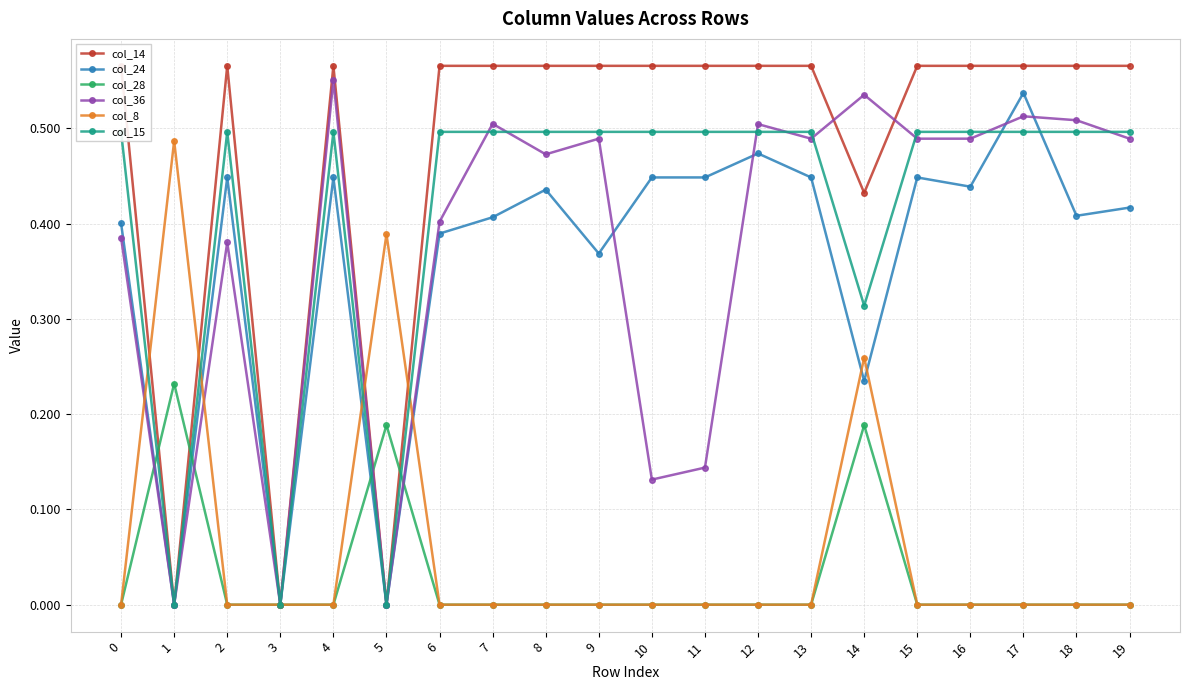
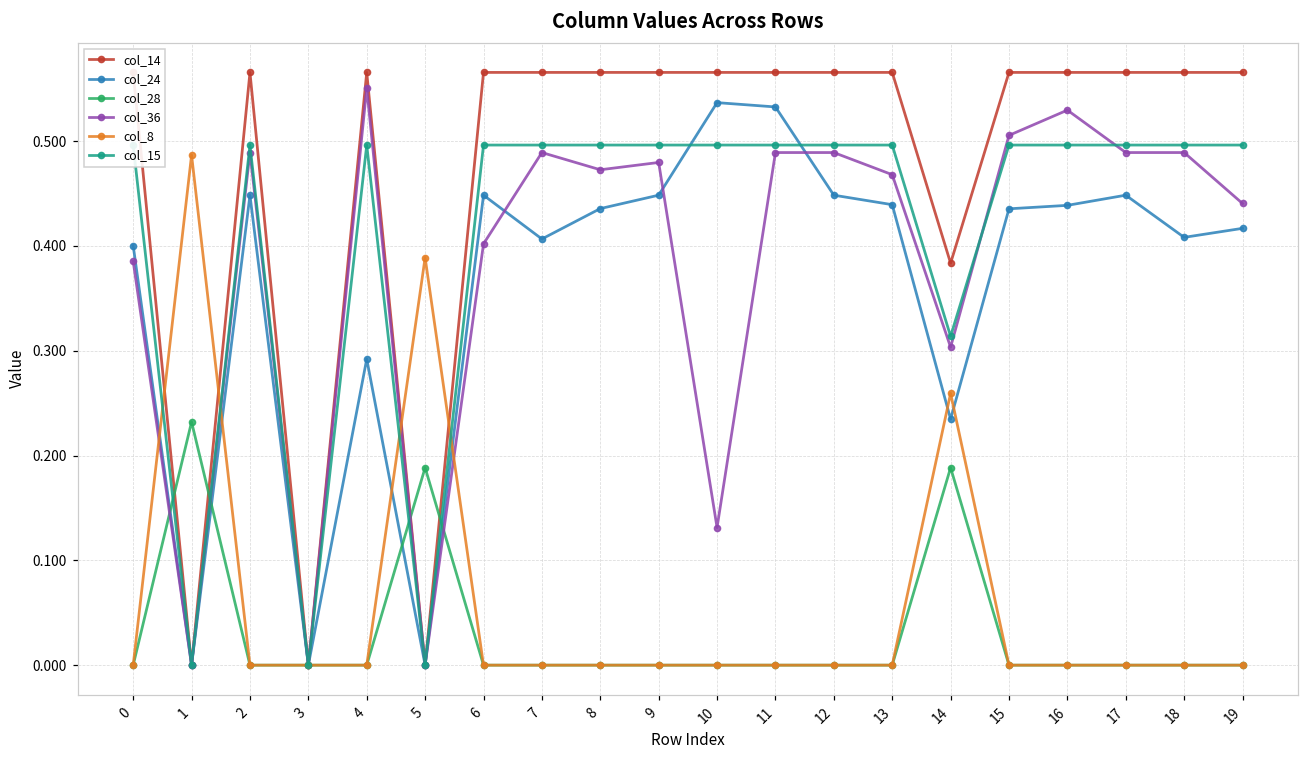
  {
    "col_14": {
      "2": 0.57,
      "4": 0.57,
      "6": 0.57,
      "7": 0.57,
      "8": 0.57,
      "9": 0.57,
      "10": 0.57,
      "11": 0.57,
      "12": 0.57,
      "13": 0.57,
-     "14": 0.43,
+     "14": 0.38,
      "15": 0.57,
      "16": 0.57,
      "17": 0.57,
      "18": 0.57,
      "19": 0.57
    },
    "col_24": {
      "0": 0.40,
      "2": 0.45,
-     "4": 0.45,
-     "6": 0.39,
+     "4": 0.29,
+     "6": 0.45,
      "7": 0.41,
      "8": 0.44,
-     "9": 0.37,
-     "10": 0.45,
-     "11": 0.45,
-     "12": 0.47,
-     "13": 0.45,
+     "9": 0.45,
+     "10": 0.54,
+     "11": 0.53,
+     "12": 0.45,
+     "13": 0.44,
      "14": 0.23,
-     "15": 0.45,
+     "15": 0.44,
      "16": 0.44,
-     "17": 0.54,
+     "17": 0.45,
      "18": 0.41,
      "19": 0.42
    },
    "col_36": {
      "0": 0.39,
-     "2": 0.38,
+     "2": 0.49,
      "4": 0.55,
      "6": 0.40,
-     "7": 0.50,
+     "7": 0.49,
      "8": 0.47,
-     "9": 0.49,
+     "9": 0.48,
      "10": 0.13,
-     "11": 0.14,
-     "12": 0.50,
-     "13": 0.49,
-     "14": 0.54,
-     "15": 0.49,
-     "16": 0.49,
-     "17": 0.51,
-     "18": 0.51,
-     "19": 0.49
+     "11": 0.49,
+     "12": 0.49,
+     "13": 0.47,
+     "14": 0.30,
+     "15": 0.51,
+     "16": 0.53,
+     "17": 0.49,
+     "18": 0.49,
+     "19": 0.44
    },
    "col_8": {
      "1": 0.49,
      "5": 0.39,
      "14": 0.26
    }
  }
